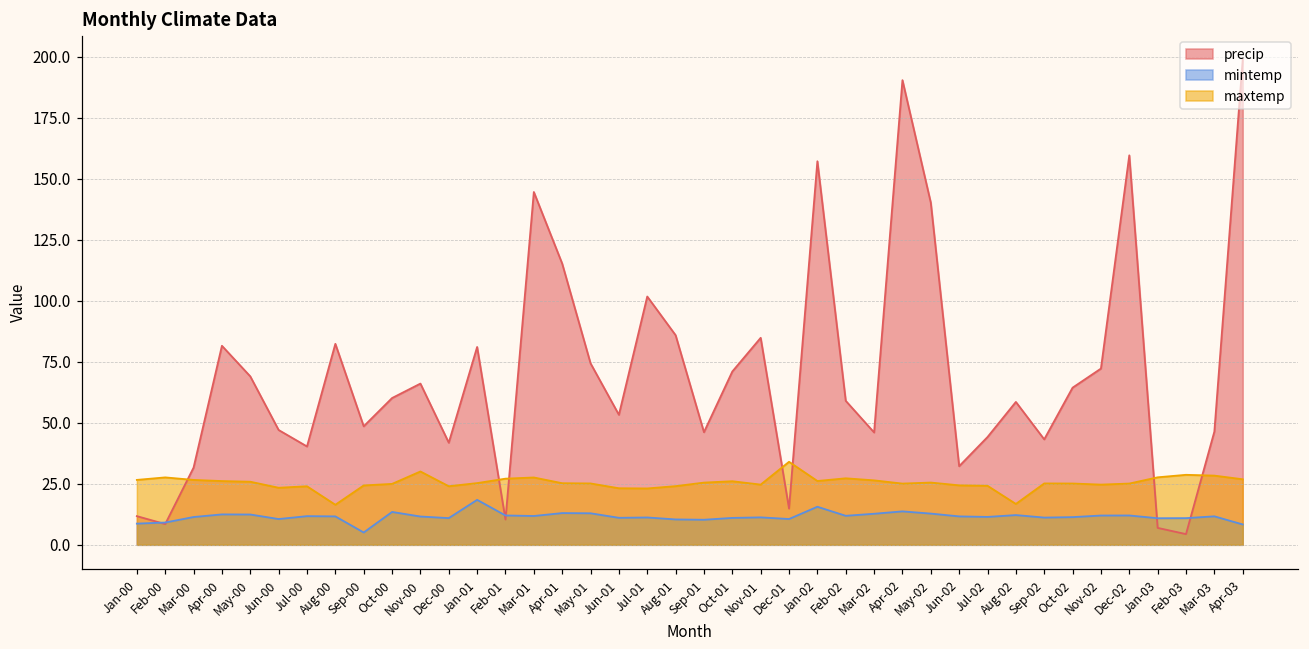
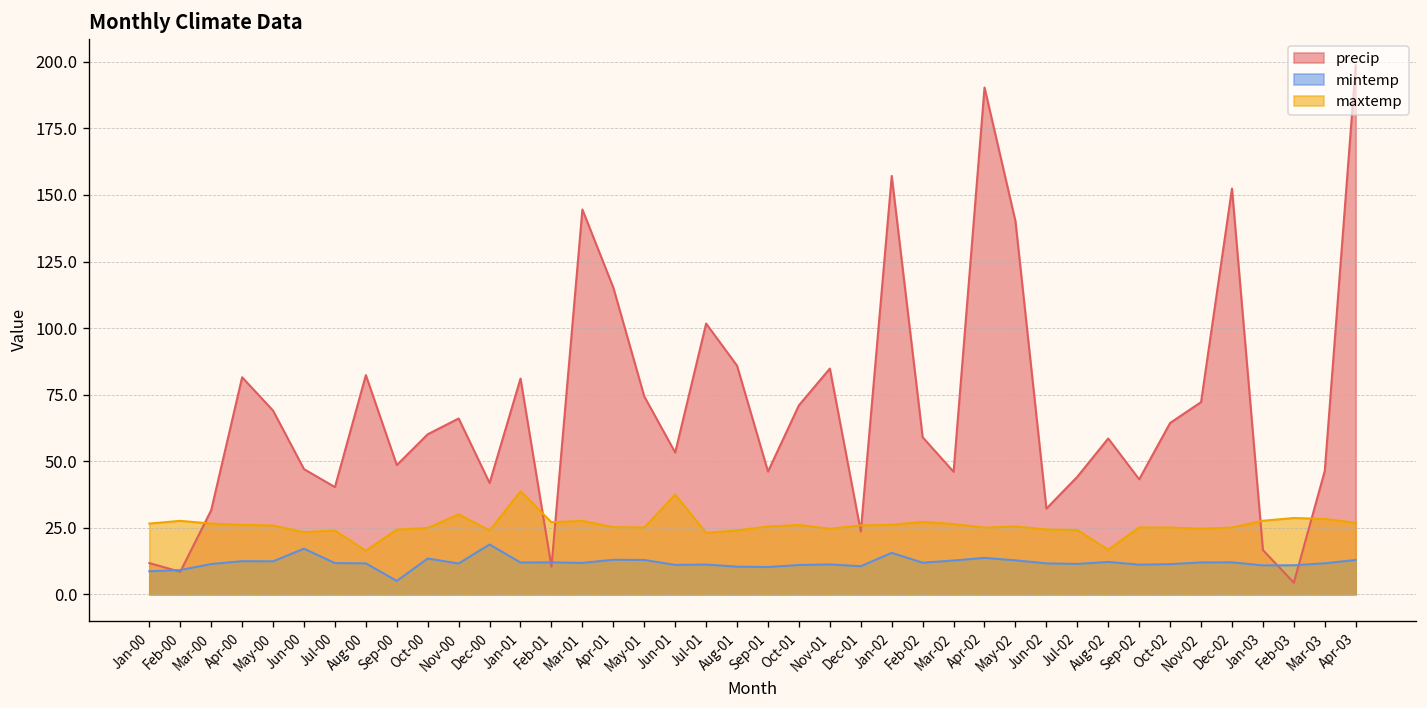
  {
    "precip": {
      "Jan-00": 12,
      "Mar-00": 32,
      "Apr-00": 82,
      "May-00": 69,
      "Jun-00": 47,
      "Jul-00": 40,
      "Aug-00": 82,
      "Sep-00": 49,
      "Oct-00": 60,
      "Nov-00": 66,
      "Dec-00": 42,
      "Jan-01": 81,
      "Feb-01": 10,
      "Mar-01": 145,
      "Apr-01": 115,
      "May-01": 74,
      "Jun-01": 53,
      "Jul-01": 102,
      "Aug-01": 86,
      "Sep-01": 46,
      "Oct-01": 71,
      "Nov-01": 85,
-     "Dec-01": 15,
+     "Dec-01": 24,
      "Jan-02": 157,
      "Feb-02": 59,
      "Mar-02": 46,
      "Apr-02": 190,
      "May-02": 140,
      "Jun-02": 32,
      "Jul-02": 44,
      "Aug-02": 59,
      "Sep-02": 43,
      "Oct-02": 64,
      "Nov-02": 72,
-     "Dec-02": 160,
-     "Jan-03": 7,
+     "Dec-02": 152,
+     "Jan-03": 17,
      "Feb-03": 4,
      "Mar-03": 46
    },
    "mintemp": {
      "Jan-00": 9,
      "Mar-00": 11,
      "Apr-00": 12,
      "May-00": 12,
-     "Jun-00": 11,
+     "Jun-00": 17,
      "Jul-00": 12,
      "Aug-00": 12,
      "Sep-00": 5,
      "Oct-00": 13,
      "Nov-00": 12,
-     "Dec-00": 11,
-     "Jan-01": 18,
+     "Dec-00": 19,
+     "Jan-01": 12,
      "Feb-01": 12,
      "Mar-01": 12,
      "Apr-01": 13,
      "May-01": 13,
      "Jun-01": 11,
      "Jul-01": 11,
      "Aug-01": 10,
      "Sep-01": 10,
      "Oct-01": 11,
      "Nov-01": 11,
      "Dec-01": 11,
      "Jan-02": 16,
      "Feb-02": 12,
      "Mar-02": 13,
      "Apr-02": 14,
      "May-02": 13,
      "Jun-02": 12,
      "Jul-02": 11,
      "Aug-02": 12,
      "Sep-02": 11,
      "Oct-02": 11,
      "Nov-02": 12,
      "Dec-02": 12,
      "Jan-03": 11,
      "Feb-03": 11,
      "Mar-03": 12,
-     "Apr-03": 8
+     "Apr-03": 13
    },
    "maxtemp": {
      "Jan-00": 27,
      "Feb-00": 28,
      "Mar-00": 27,
      "Apr-00": 26,
      "May-00": 26,
      "Jun-00": 23,
      "Jul-00": 24,
      "Aug-00": 16,
      "Sep-00": 24,
      "Oct-00": 25,
      "Nov-00": 30,
      "Dec-00": 24,
-     "Jan-01": 25,
+     "Jan-01": 39,
      "Feb-01": 27,
      "Mar-01": 28,
      "Apr-01": 25,
      "May-01": 25,
-     "Jun-01": 23,
+     "Jun-01": 37,
      "Jul-01": 23,
      "Aug-01": 24,
      "Sep-01": 25,
      "Oct-01": 26,
      "Nov-01": 25,
-     "Dec-01": 34,
+     "Dec-01": 26,
      "Jan-02": 26,
      "Feb-02": 27,
      "Mar-02": 26,
      "Apr-02": 25,
      "May-02": 25,
      "Jun-02": 24,
      "Jul-02": 24,
      "Aug-02": 17,
      "Sep-02": 25,
      "Oct-02": 25,
      "Nov-02": 25,
      "Dec-02": 25,
      "Jan-03": 28,
      "Feb-03": 29,
      "Mar-03": 28,
      "Apr-03": 27
    }
  }
